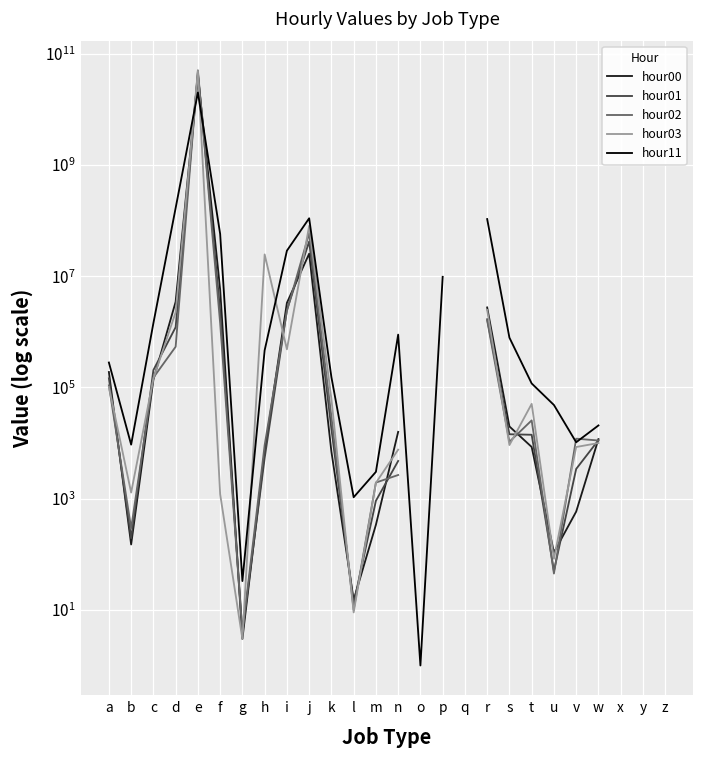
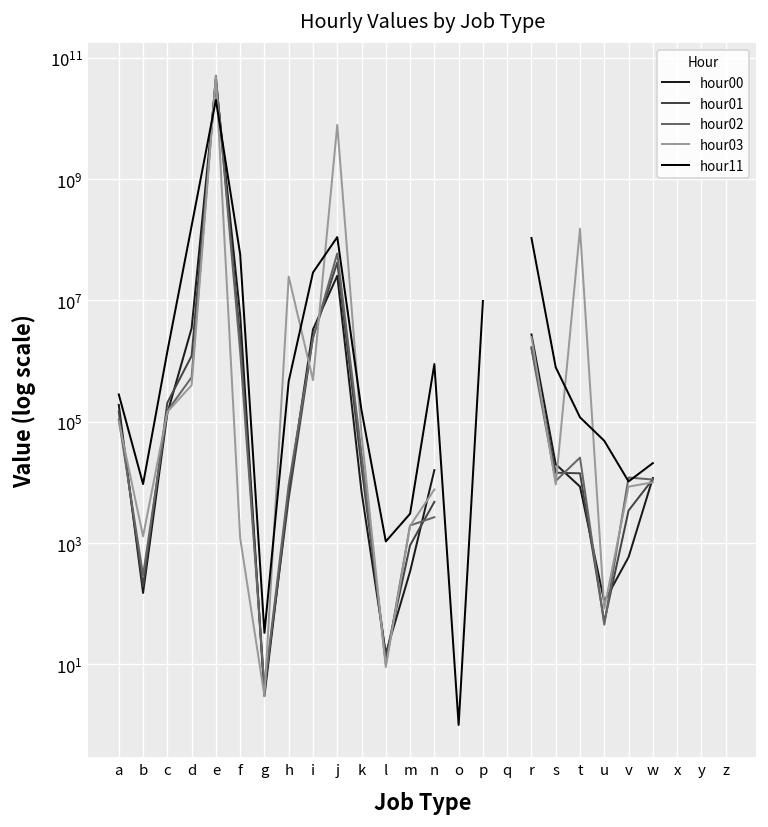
  {
    "hour03": {
      "b": 1300,
-     "d": 2000000,
+     "d": 400000,
      "f": 1200,
      "h": 20000000,
      "i": 500000,
-     "j": 80000000,
+     "j": 8000000000,
      "k": 60000,
      "n": 8000,
      "p": 5000000,
      "s": 9000,
-     "t": 50000,
+     "t": 150000000,
      "u": 80,
      "v": 8000,
      "z": 1500000
    }
  }
